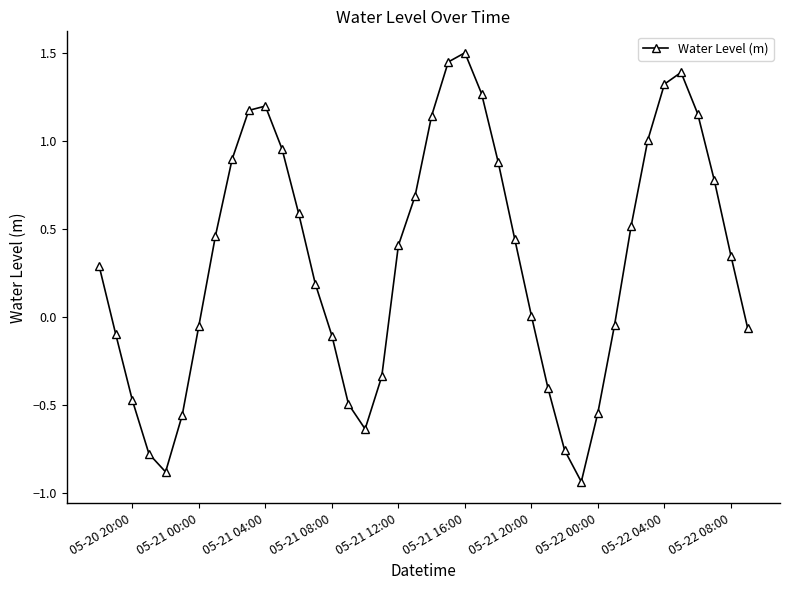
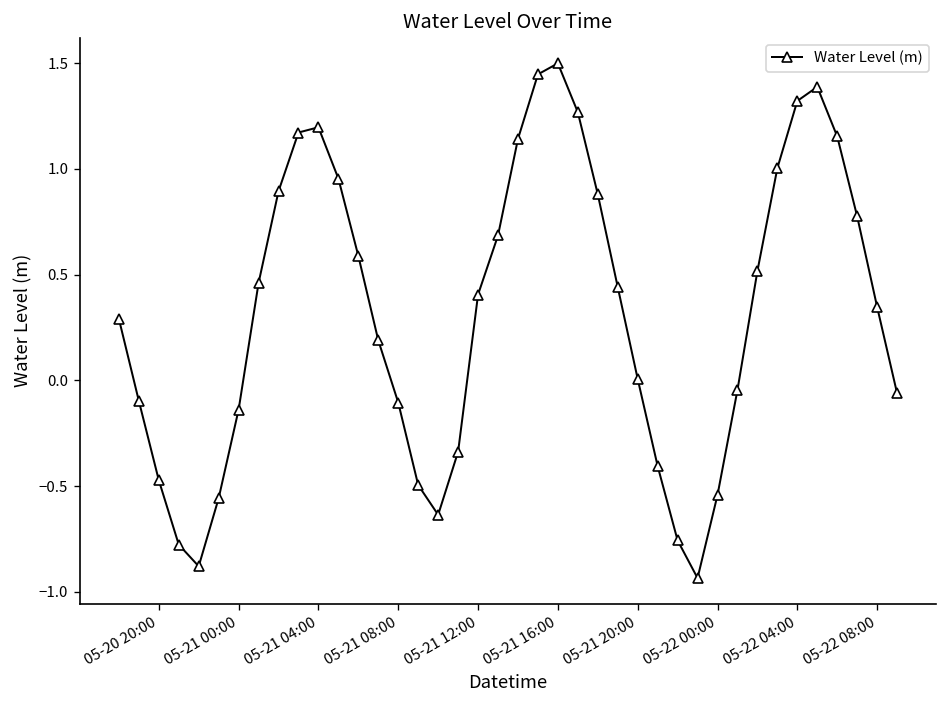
  {
    "05-20 20:00": -0.47,
-   "05-21 00:00": -0.05,
+   "05-21 00:00": -0.14,
    "05-21 04:00": 1.20,
    "05-21 08:00": -0.11,
    "05-21 12:00": 0.41,
    "05-21 16:00": 1.50,
    "05-21 20:00": 0.01,
    "05-22 00:00": -0.54,
    "05-22 04:00": 1.32,
    "05-22 08:00": 0.35
  }
